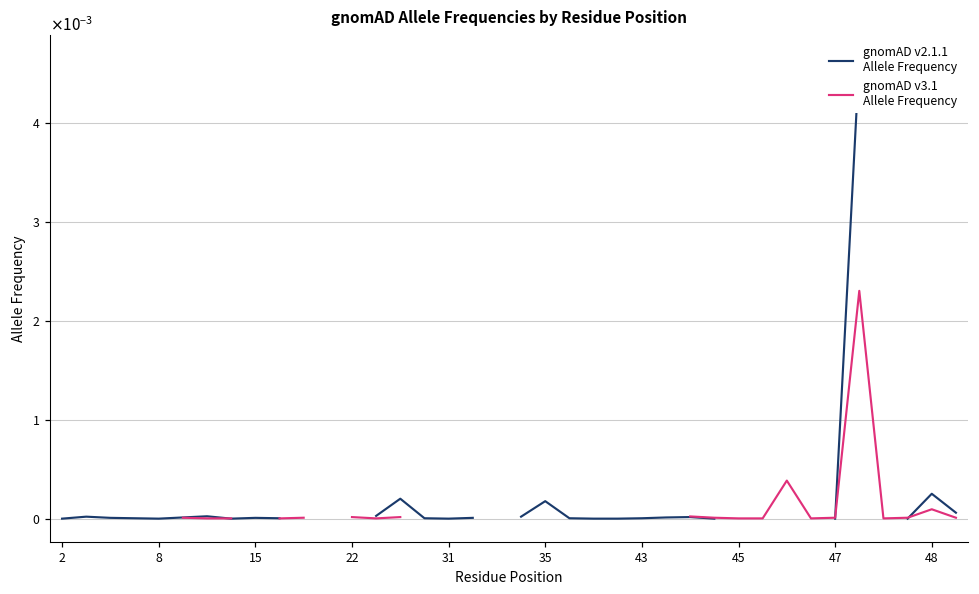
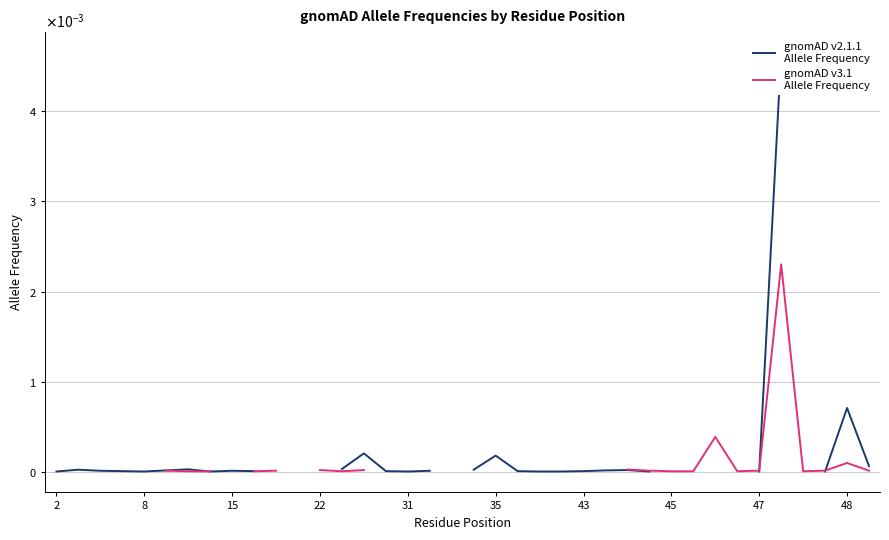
  {
    "gnomAD v2.1.1 Allele Frequency": {
      "8": 0.0000,
      "31": 0.0000,
      "43": 0.0000,
-     "48": 0.0003
+     "48": 0.0007
    },
    "gnomAD v3.1 Allele Frequency": {
      "45": 0.0000,
      "48": 0.0001
    }
  }
